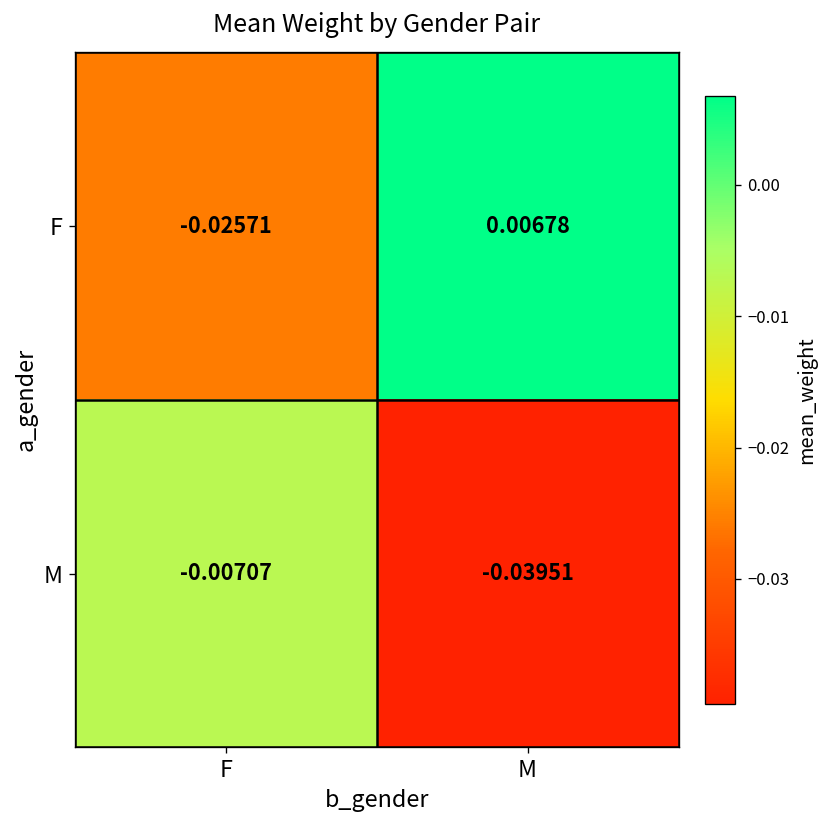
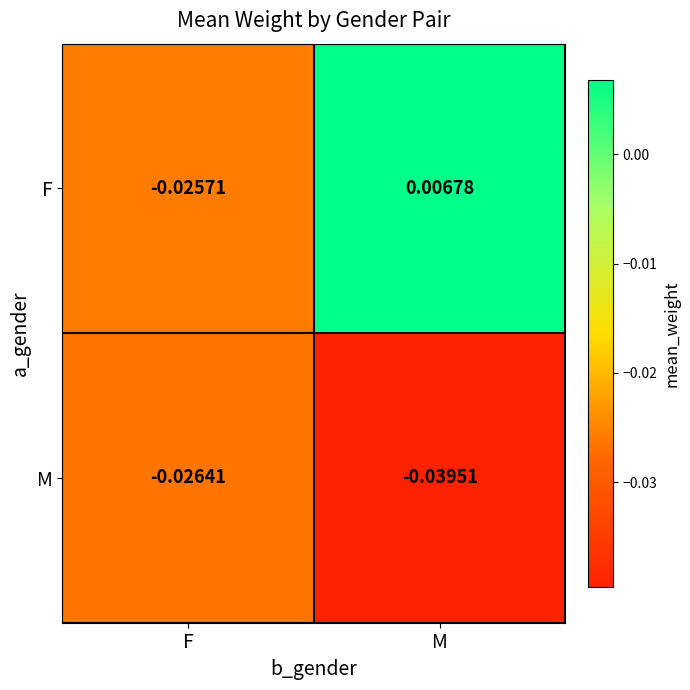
  {
    "F": {
      "F": -0.02571,
      "M": 0.00678
    },
    "M": {
-     "F": -0.00707,
+     "F": -0.02641,
      "M": -0.03951
    }
  }
